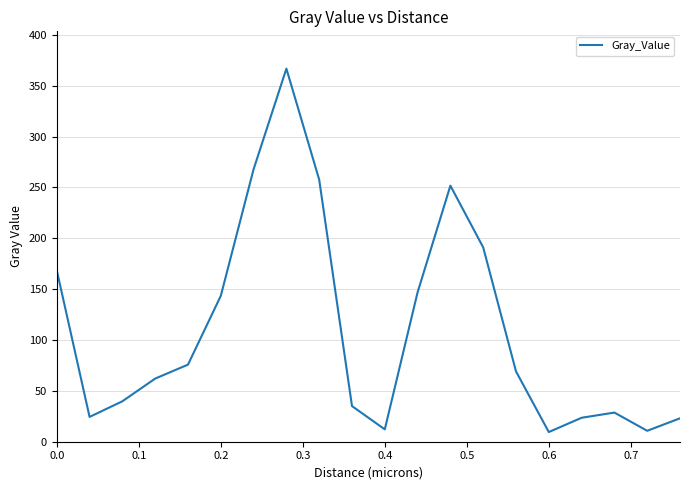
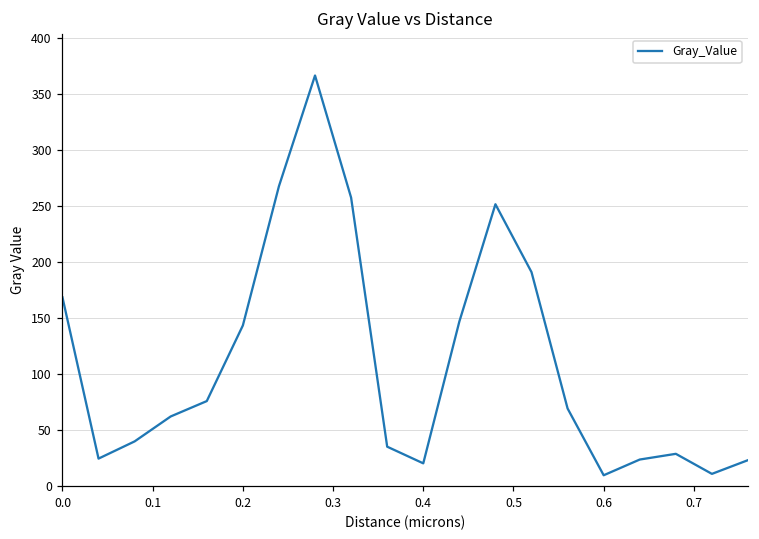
  {
    "0.0": 169,
    "0.2": 143,
-   "0.4": 12,
+   "0.4": 20,
    "0.6": 10
  }
